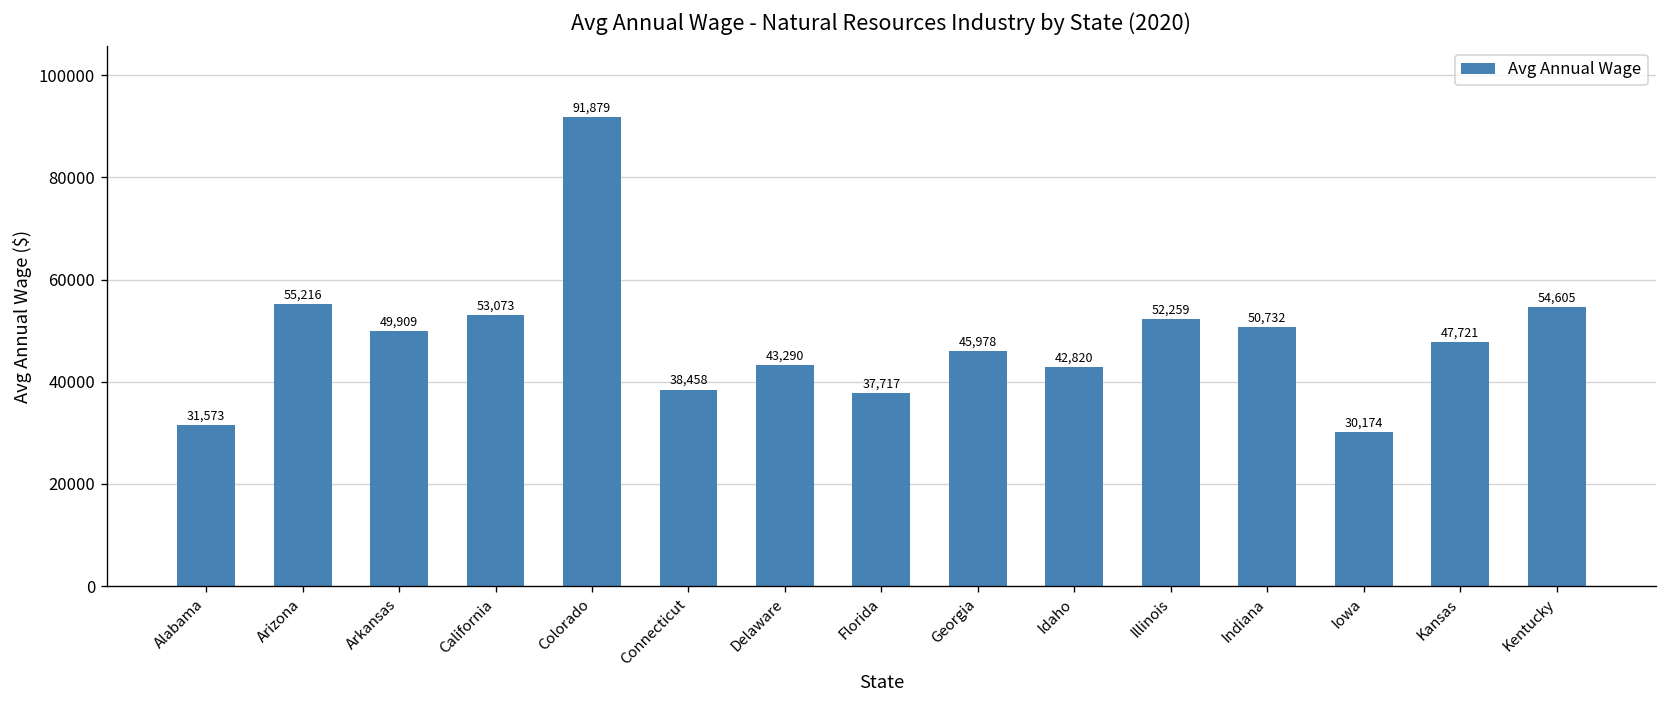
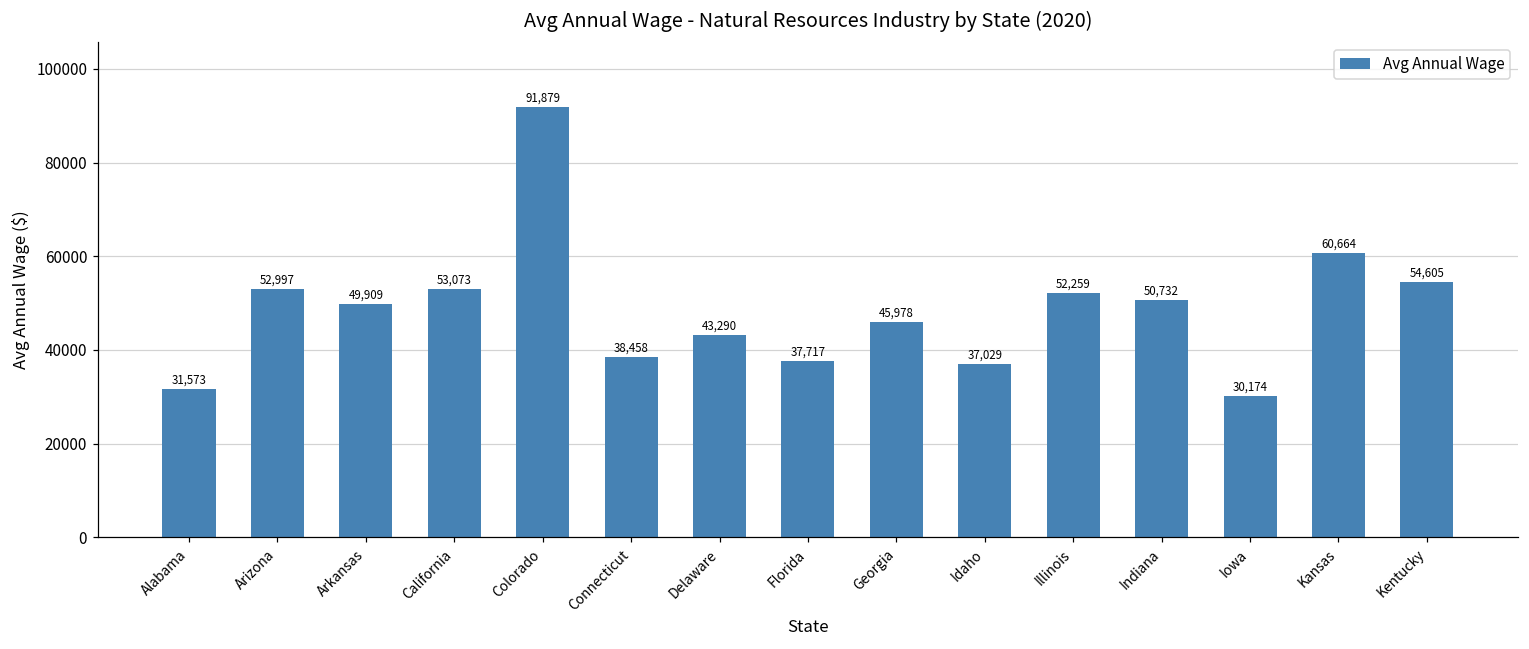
  {
    "Alabama": "31,573",
-   "Arizona": "55,216",
+   "Arizona": "52,997",
    "Arkansas": "49,909",
    "California": "53,073",
    "Colorado": "91,879",
    "Connecticut": "38,458",
    "Delaware": "43,290",
    "Florida": "37,717",
    "Georgia": "45,978",
-   "Idaho": "42,820",
+   "Idaho": "37,029",
    "Illinois": "52,259",
    "Indiana": "50,732",
    "Iowa": "30,174",
-   "Kansas": "47,721",
+   "Kansas": "60,664",
    "Kentucky": "54,605"
  }
